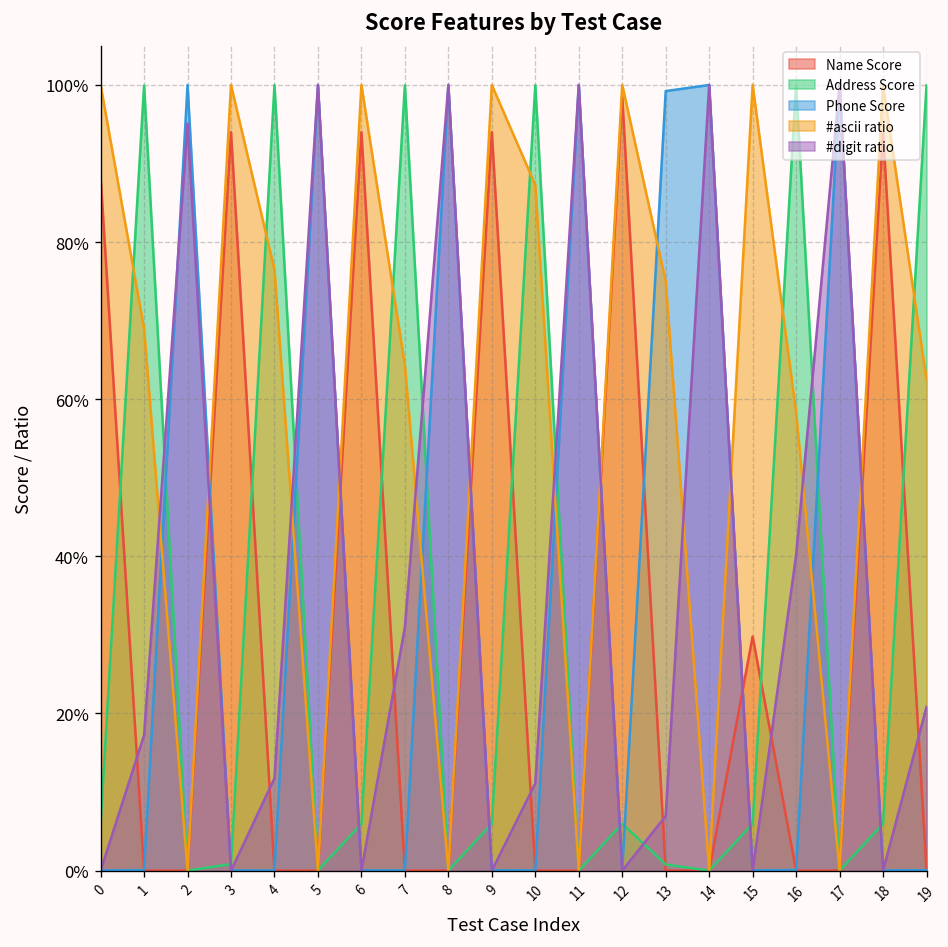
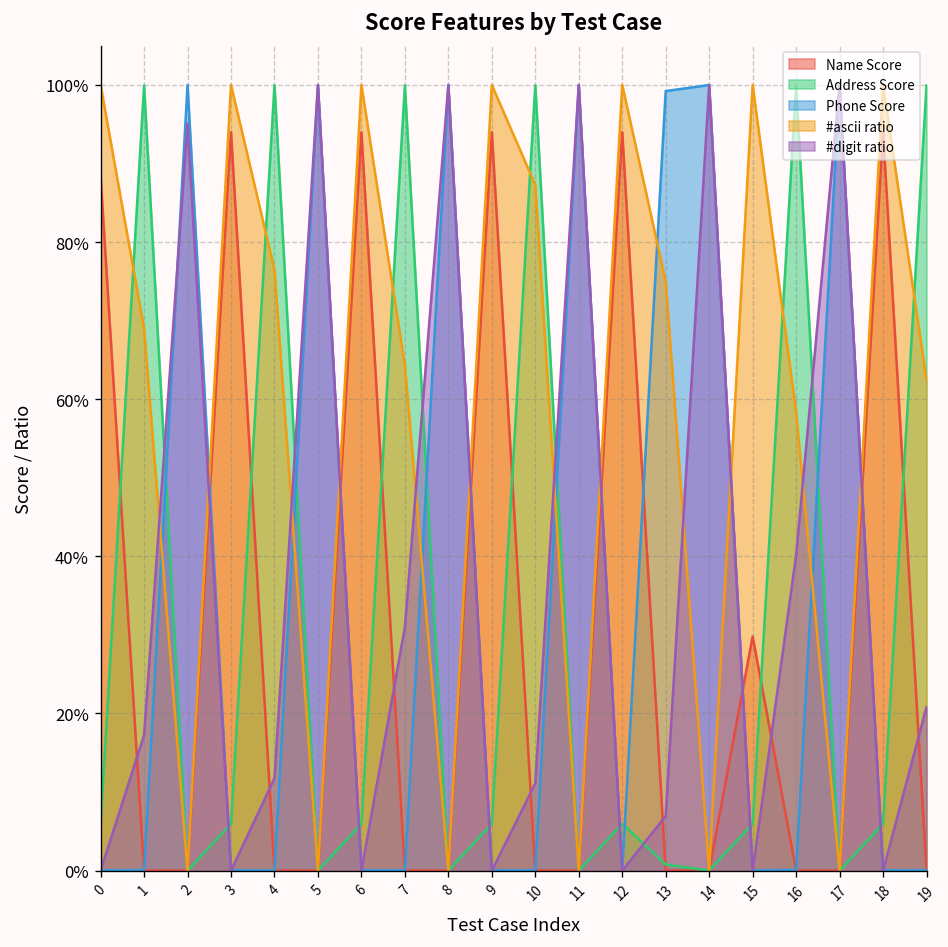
  {
    "Name Score": {
      "0": "88%",
      "3": "94%",
      "6": "94%",
      "9": "94%",
-     "12": "99%",
+     "12": "94%",
      "13": "0%",
      "15": "30%"
    },
    "Address Score": {
      "0": "6%",
      "1": "100%",
-     "3": "1%",
+     "3": "6%",
      "4": "100%",
      "6": "6%",
      "7": "100%",
      "9": "6%",
      "10": "100%",
      "12": "6%",
      "13": "1%",
      "15": "6%",
      "18": "6%",
      "19": "100%"
    },
    "Phone Score": {
      "2": "100%",
      "13": "99%"
    },
    "#ascii ratio": {
      "0": "100%",
      "1": "69%",
      "3": "100%",
      "4": "76%",
      "6": "100%",
      "7": "64%",
      "9": "100%",
      "10": "87%",
      "12": "100%",
      "13": "75%",
      "15": "100%",
      "16": "58%",
      "19": "63%"
    },
    "#digit ratio": {
      "1": "17%",
      "2": "95%",
      "4": "12%",
      "7": "31%",
      "10": "11%",
      "13": "7%",
      "16": "40%",
      "19": "21%"
    }
  }
